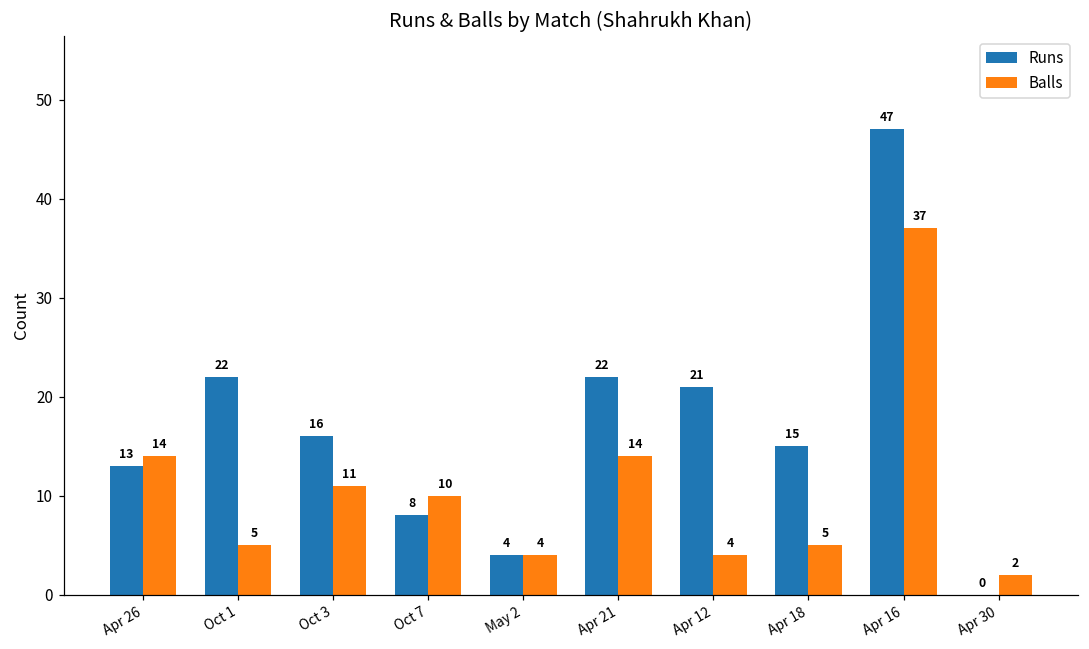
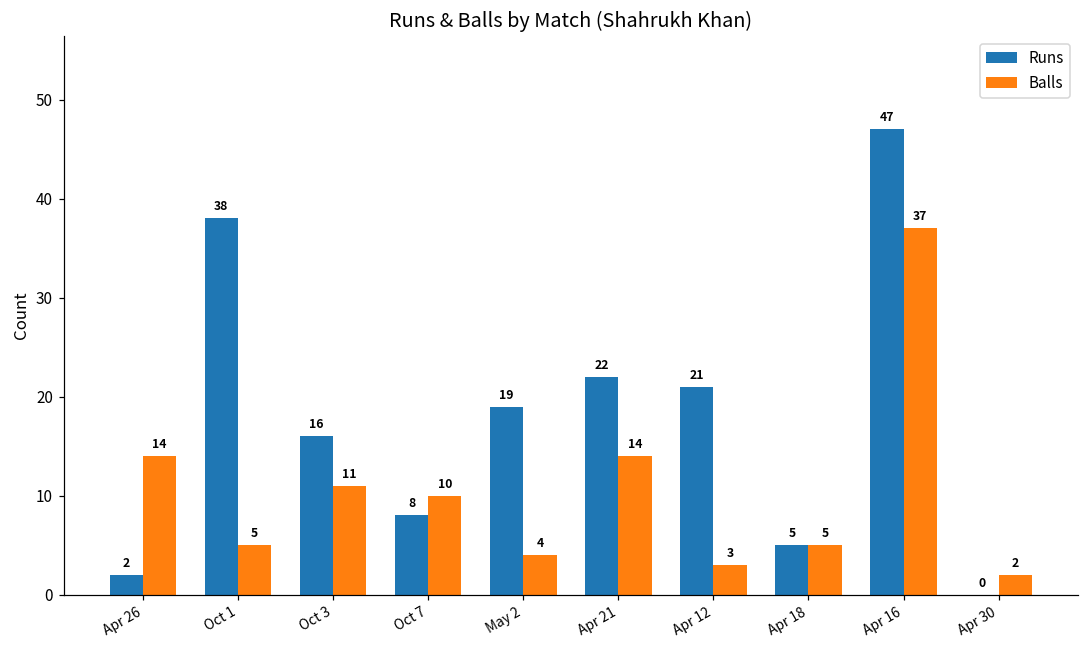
  {
    "Runs": {
-     "Apr 26": 13,
-     "Oct 1": 22,
+     "Apr 26": 2,
+     "Oct 1": 38,
      "Oct 3": 16,
      "Oct 7": 8,
-     "May 2": 4,
+     "May 2": 19,
      "Apr 21": 22,
      "Apr 12": 21,
-     "Apr 18": 15,
+     "Apr 18": 5,
      "Apr 16": 47,
      "Apr 30": 0
    },
    "Balls": {
      "Apr 26": 14,
      "Oct 1": 5,
      "Oct 3": 11,
      "Oct 7": 10,
      "May 2": 4,
      "Apr 21": 14,
-     "Apr 12": 4,
+     "Apr 12": 3,
      "Apr 18": 5,
      "Apr 16": 37,
      "Apr 30": 2
    }
  }
